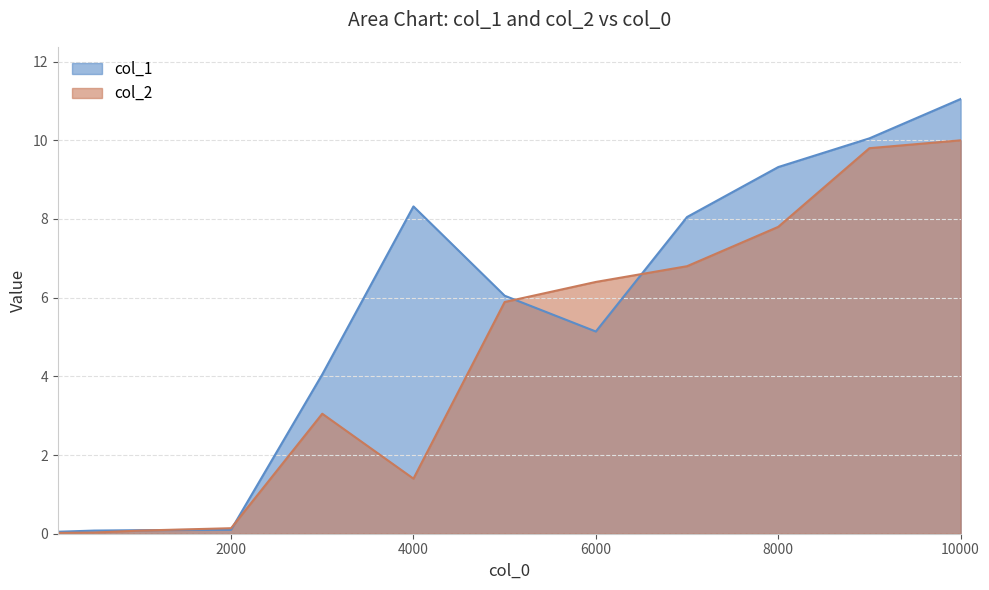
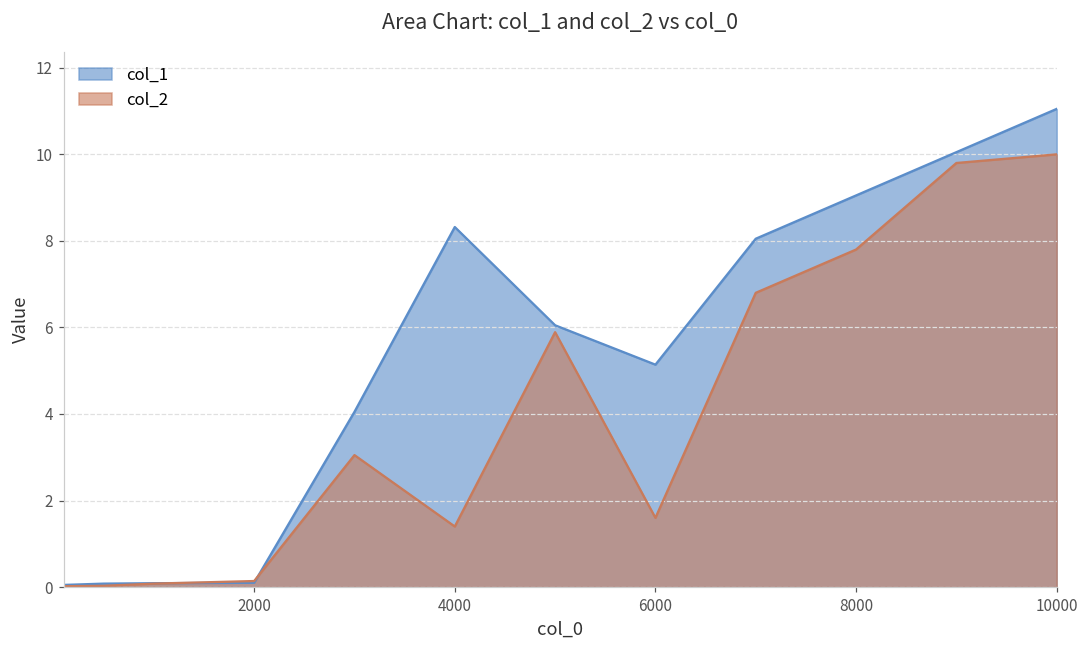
  {
    "col_1": {
      "4000": 8.3,
      "6000": 5.1,
-     "8000": 9.3,
+     "8000": 9.1,
      "10000": 11.1
    },
    "col_2": {
      "4000": 1.4,
-     "6000": 6.4,
+     "6000": 1.6,
      "8000": 7.8,
      "10000": 10.0
    }
  }
